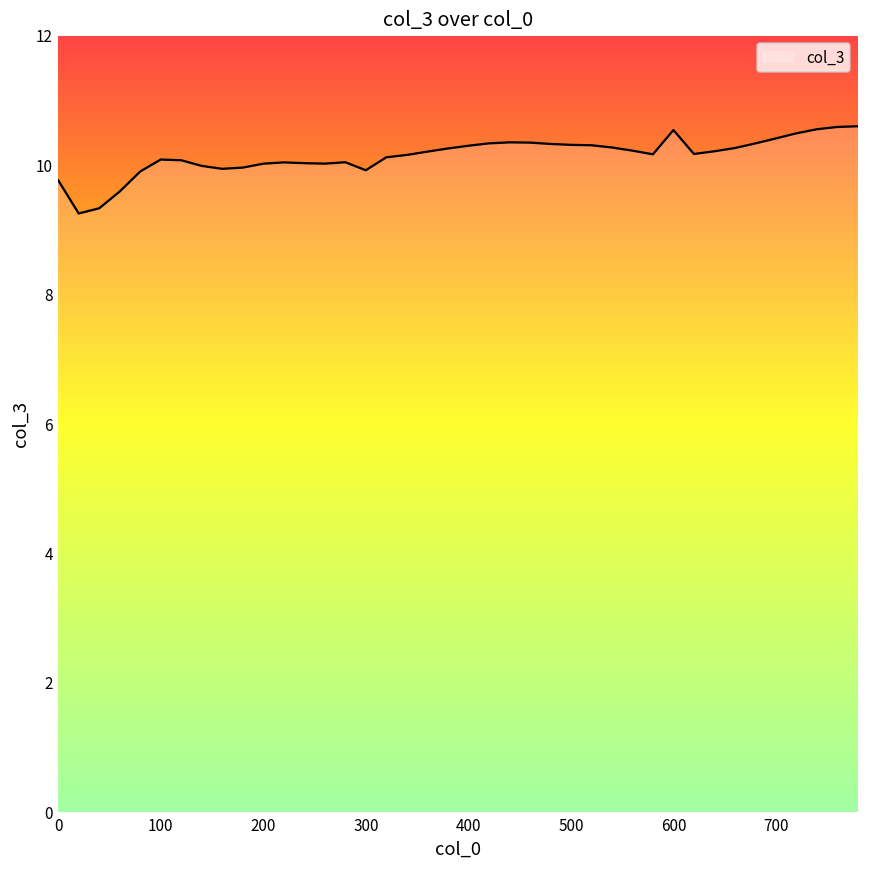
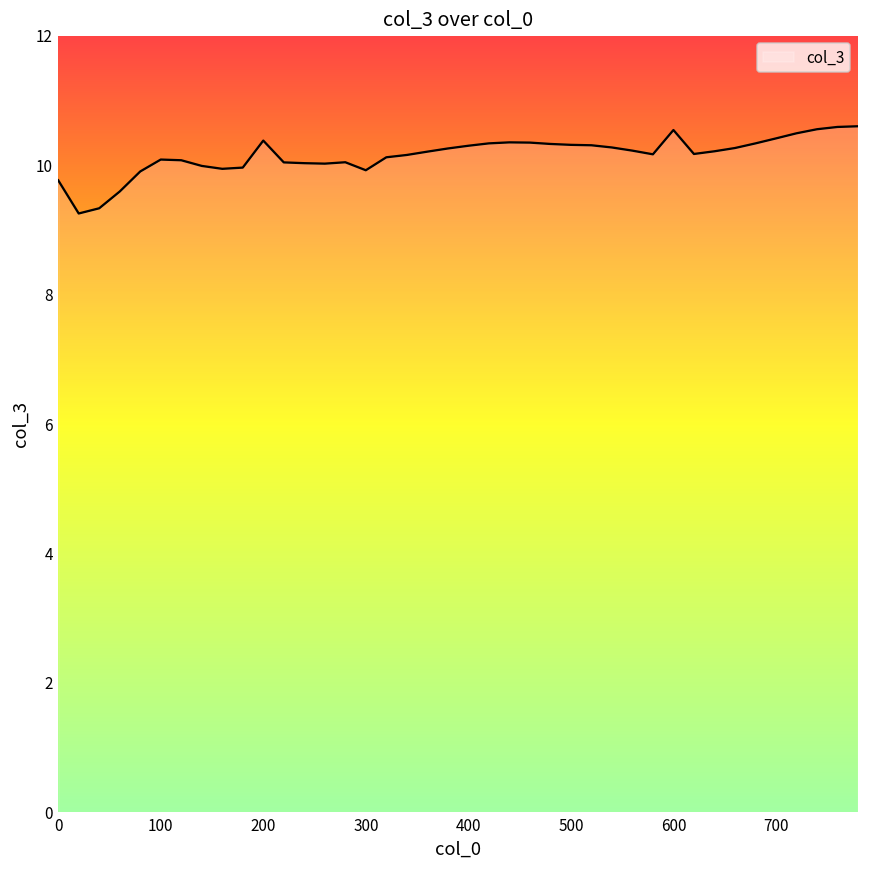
  {
    "0": 9.8,
    "100": 10.1,
-   "200": 10.0,
+   "200": 10.4,
    "300": 9.9,
    "400": 10.3,
    "500": 10.3,
    "600": 10.5,
    "700": 10.4
  }
